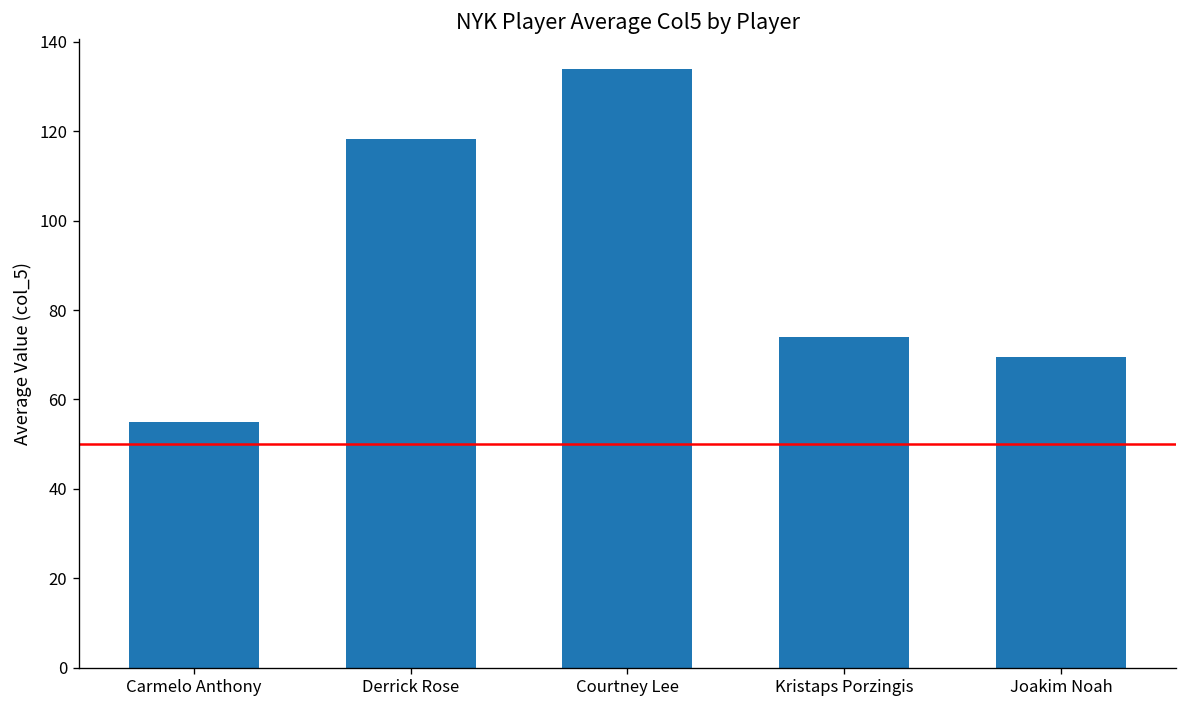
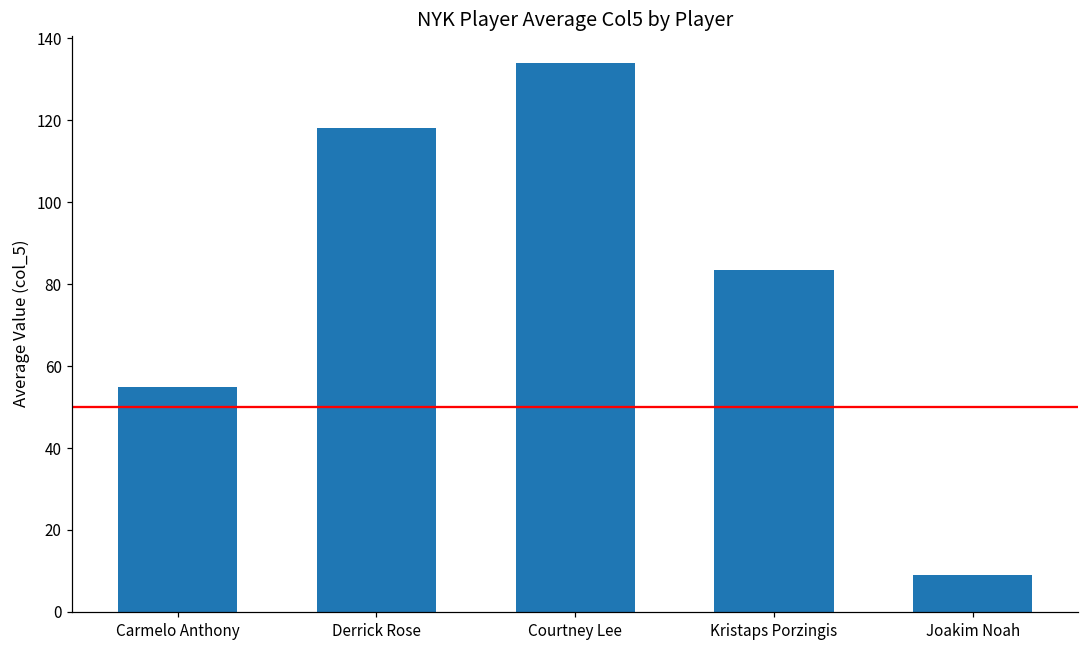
  {
    "Carmelo Anthony": 55,
    "Derrick Rose": 118,
    "Courtney Lee": 134,
-   "Kristaps Porzingis": 74,
-   "Joakim Noah": 70
+   "Kristaps Porzingis": 84,
+   "Joakim Noah": 9
  }
